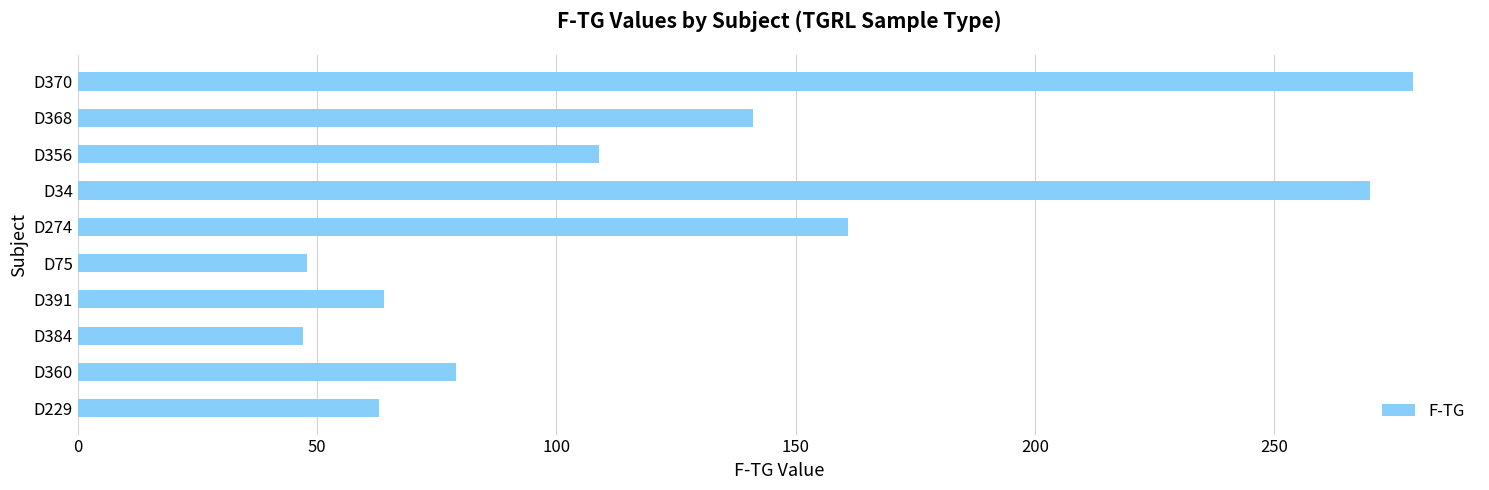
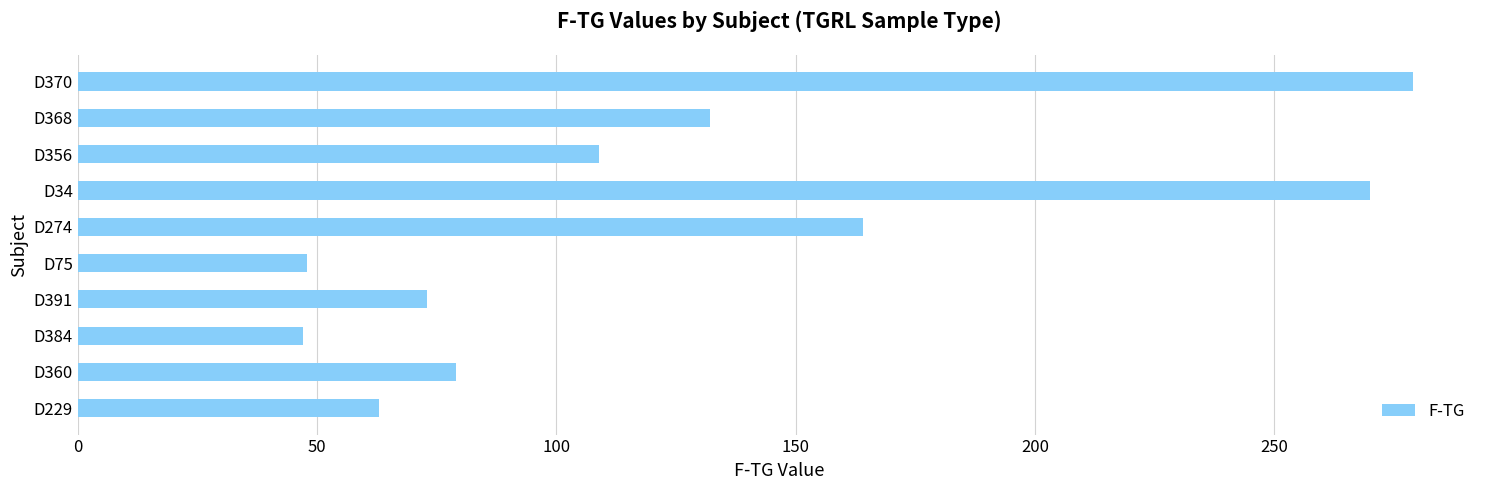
  {
    "D370": 279,
-   "D368": 141,
+   "D368": 132,
    "D356": 109,
    "D34": 270,
-   "D274": 161,
+   "D274": 164,
    "D75": 48,
-   "D391": 64,
+   "D391": 73,
    "D384": 47,
    "D360": 79,
    "D229": 63
  }
